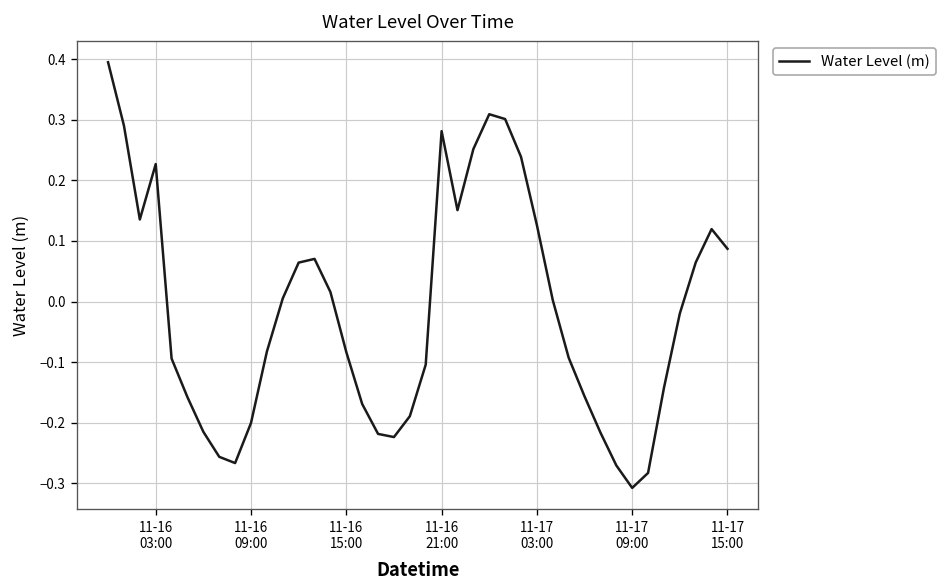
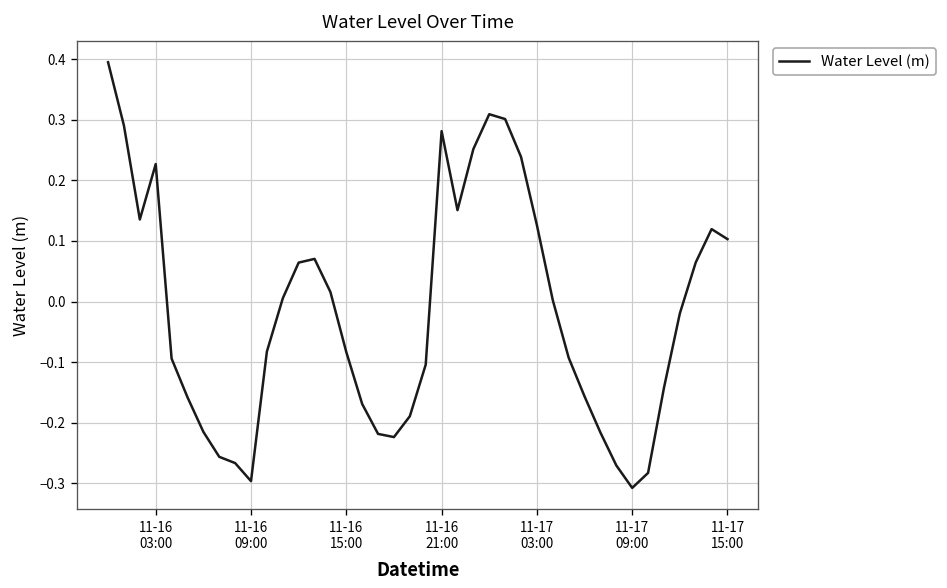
  {
    "11-16 03:00": 0.23,
-   "11-16 09:00": -0.20,
+   "11-16 09:00": -0.30,
    "11-16 15:00": -0.08,
    "11-16 21:00": 0.28,
    "11-17 03:00": 0.13,
    "11-17 09:00": -0.31,
-   "11-17 15:00": 0.09
+   "11-17 15:00": 0.10
  }
